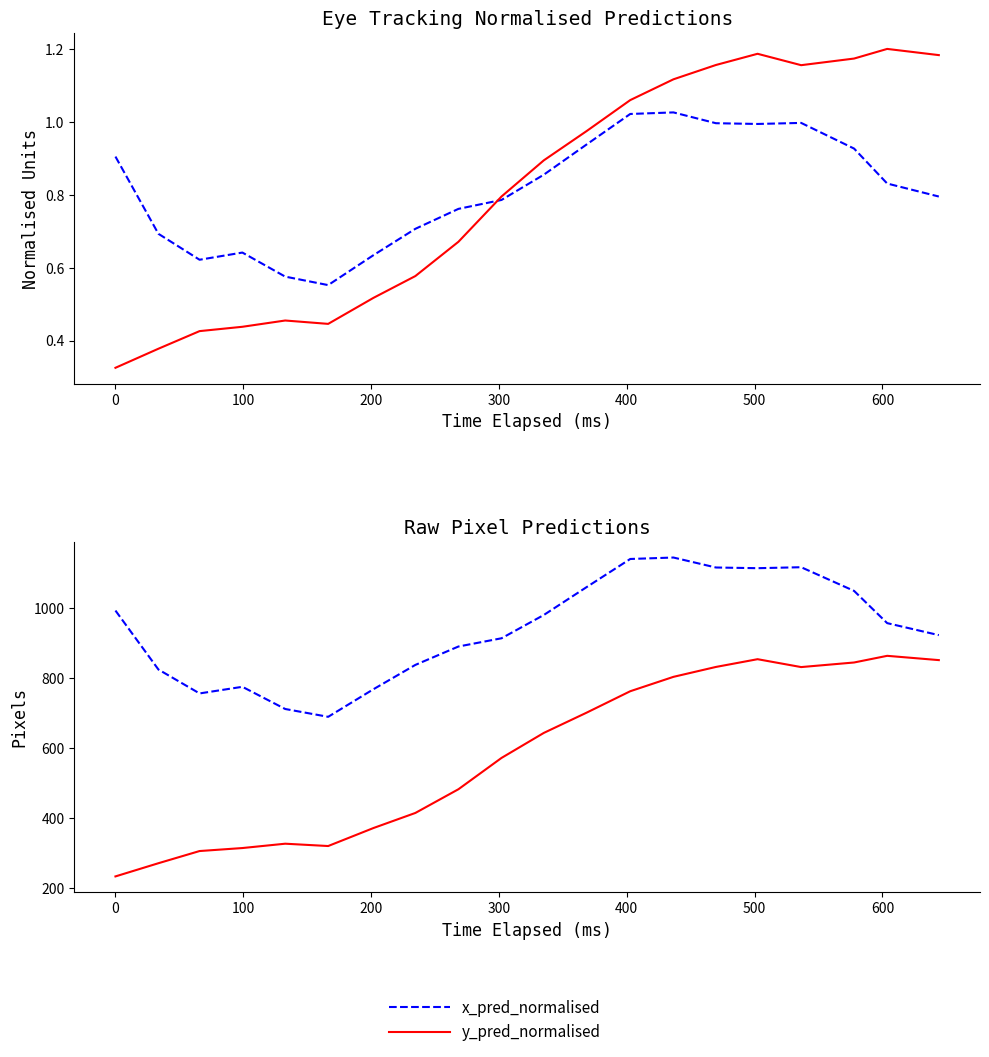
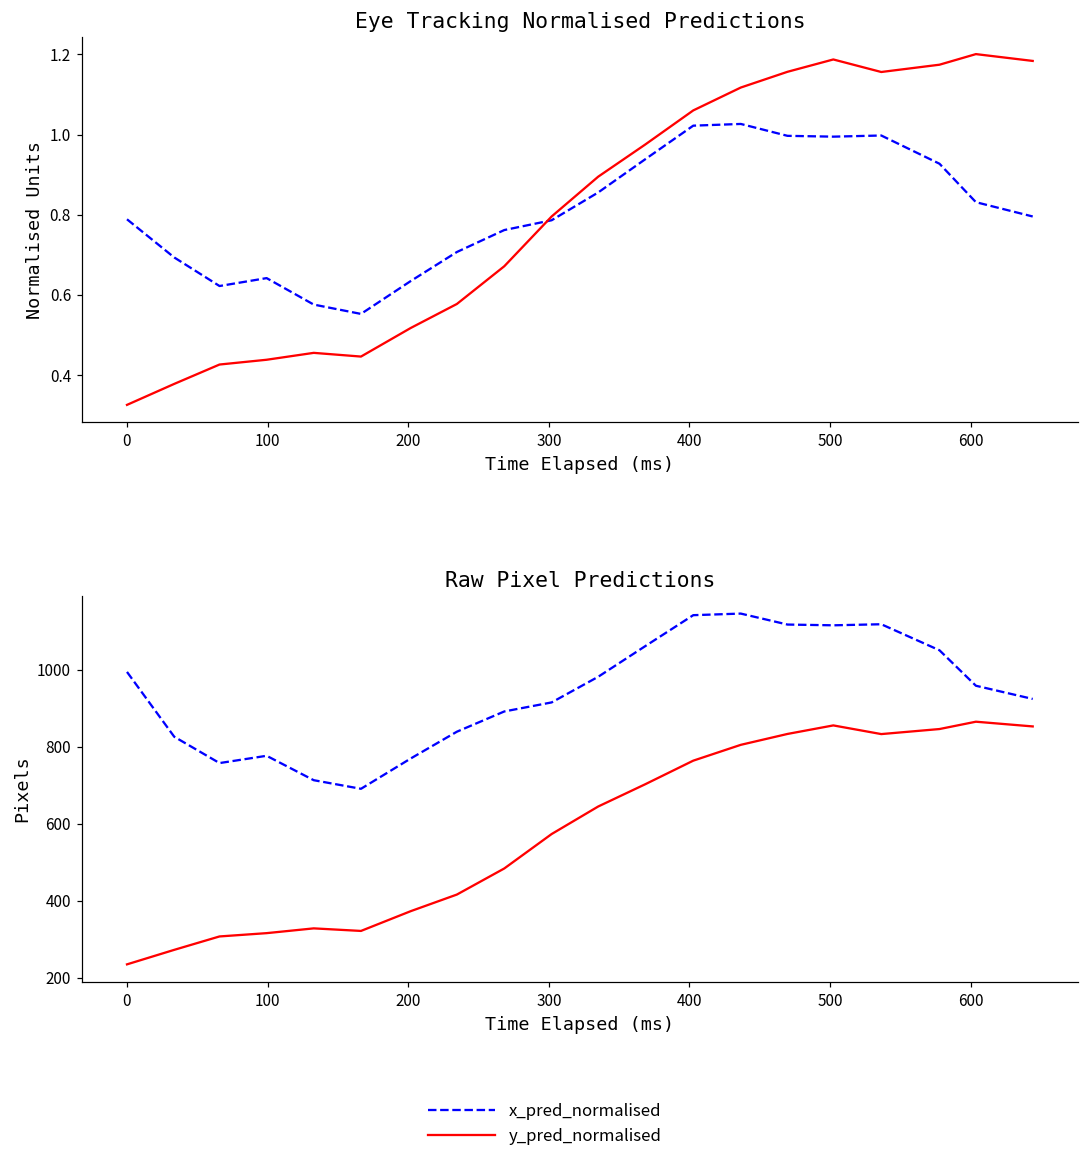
  {
    "Eye Tracking Normalised Predictions": {
      "x_pred_normalised": {
-       "0": 0.91
+       "0": 0.79
      },
      "y_pred_normalised": {
        "0": 0.33
      }
    }
  }
